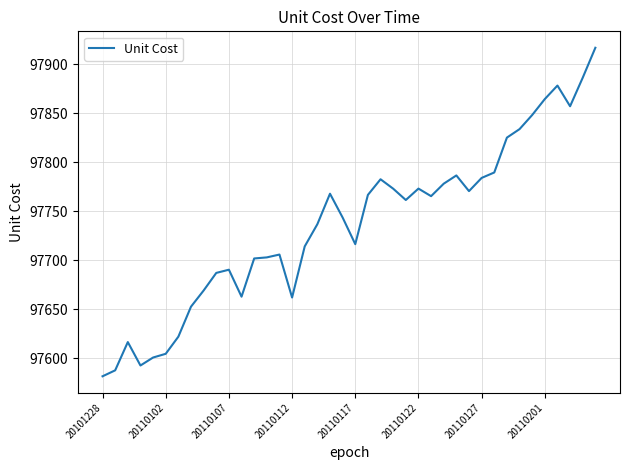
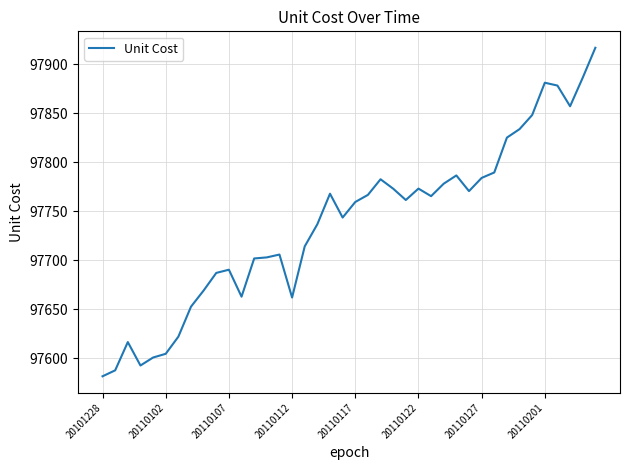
  {
    "20101228": 97580,
    "20110102": 97600,
    "20110107": 97690,
    "20110112": 97660,
-   "20110117": 97720,
+   "20110117": 97760,
    "20110122": 97770,
    "20110127": 97780,
-   "20110201": 97860
+   "20110201": 97880
  }
